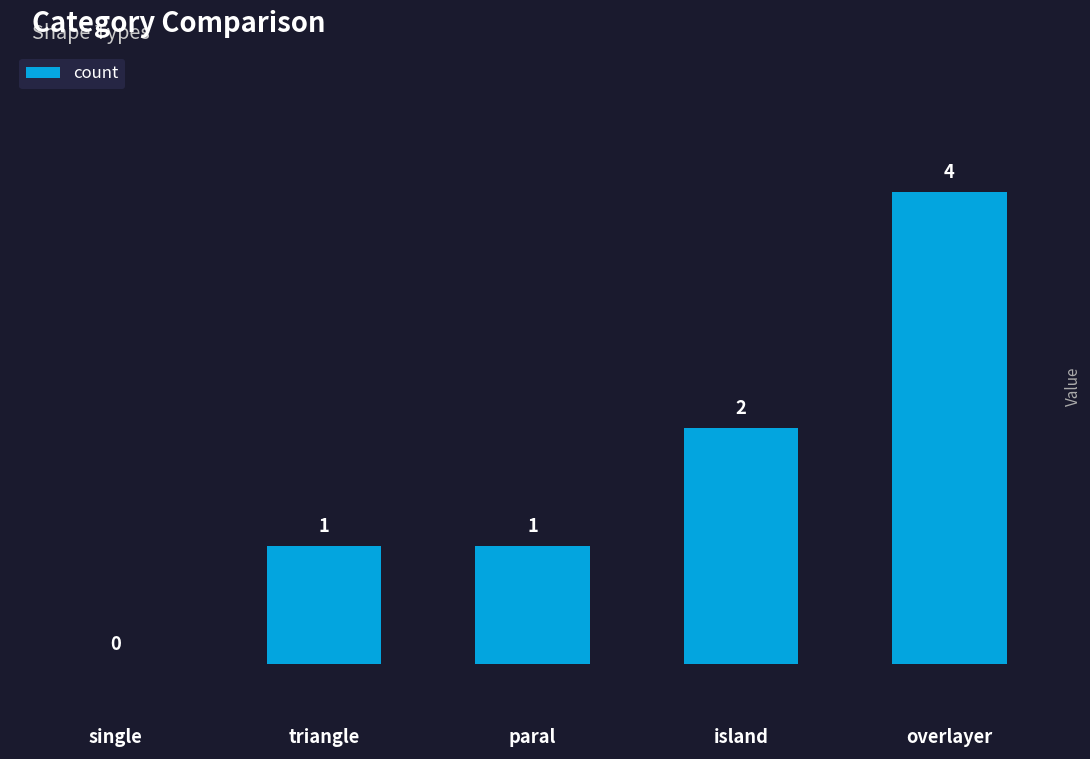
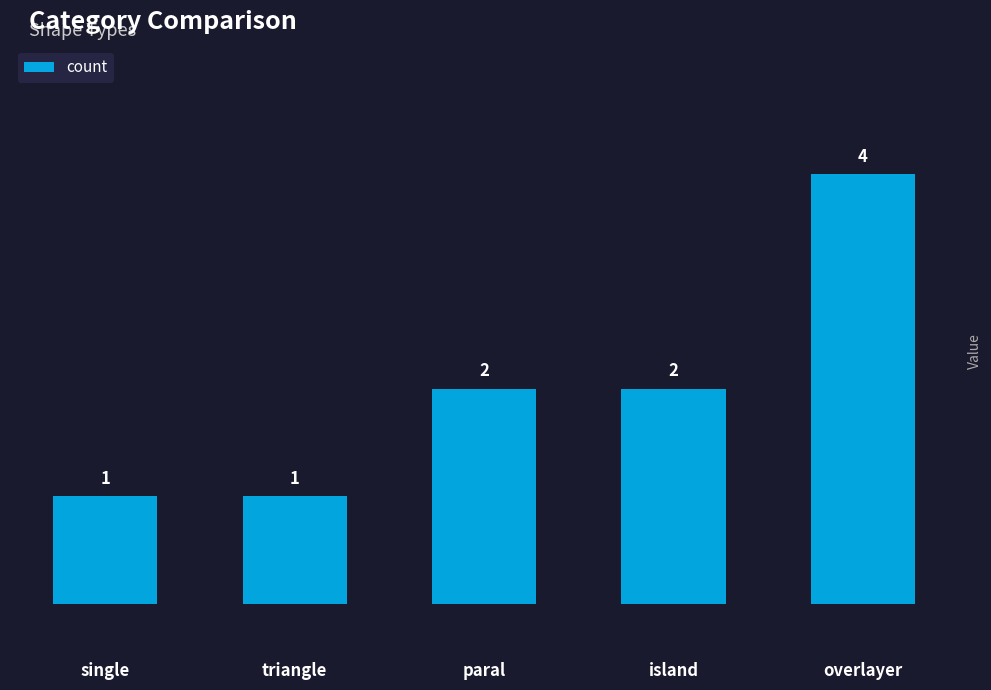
  {
-   "single": 0,
+   "single": 1,
    "triangle": 1,
-   "paral": 1,
+   "paral": 2,
    "island": 2,
    "overlayer": 4
  }
